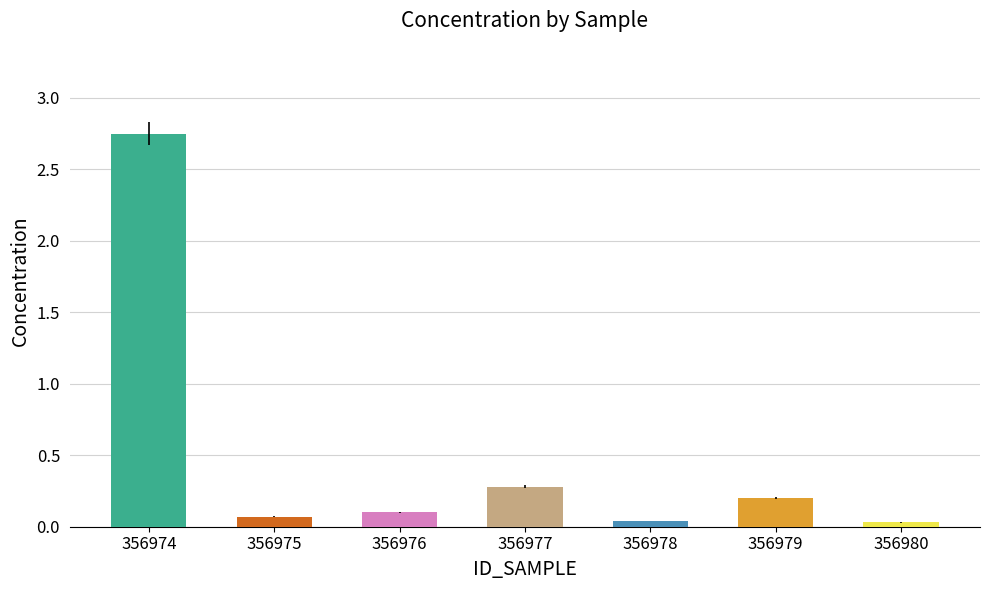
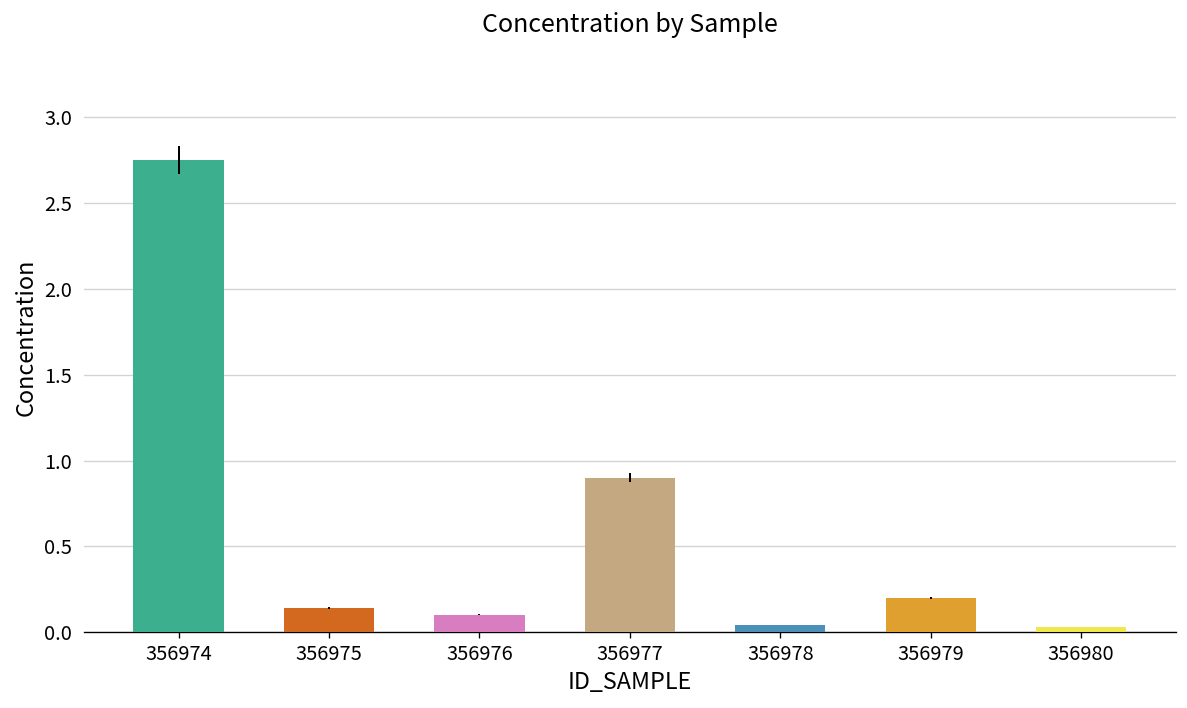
  {
    "356974": 2.75,
-   "356975": 0.07,
+   "356975": 0.14,
    "356976": 0.10,
-   "356977": 0.28,
+   "356977": 0.90,
    "356978": 0.04,
    "356979": 0.20,
    "356980": 0.03
  }
